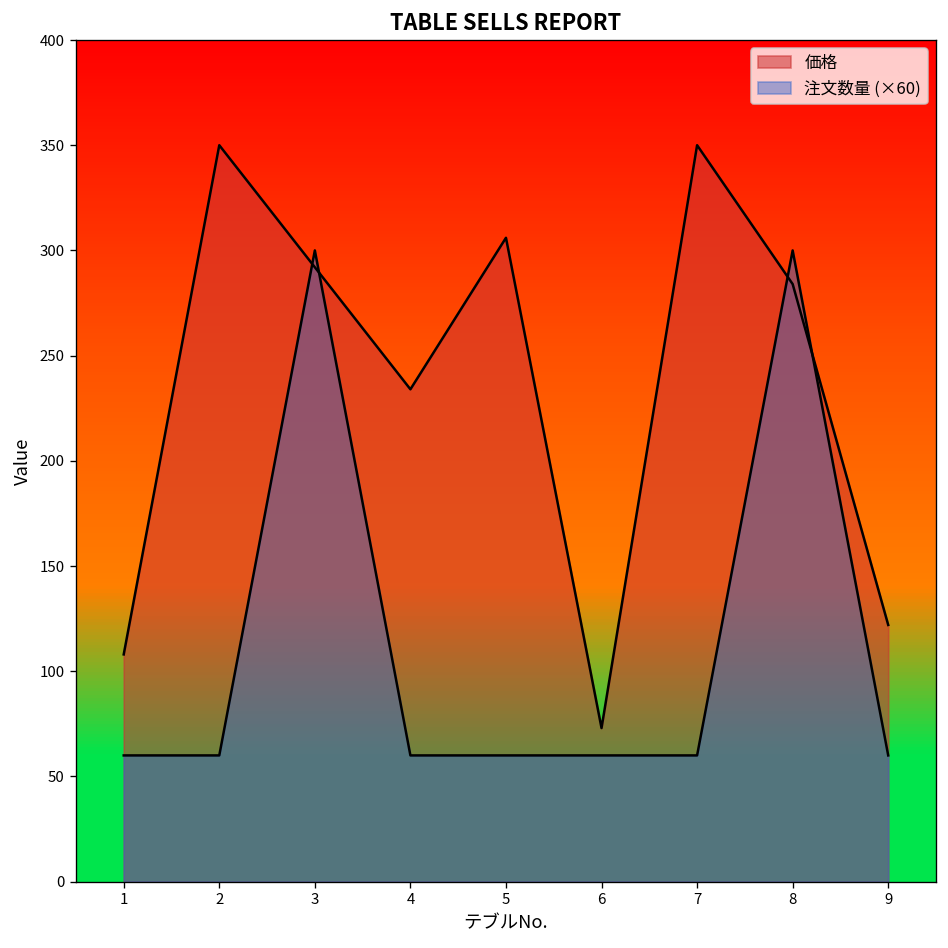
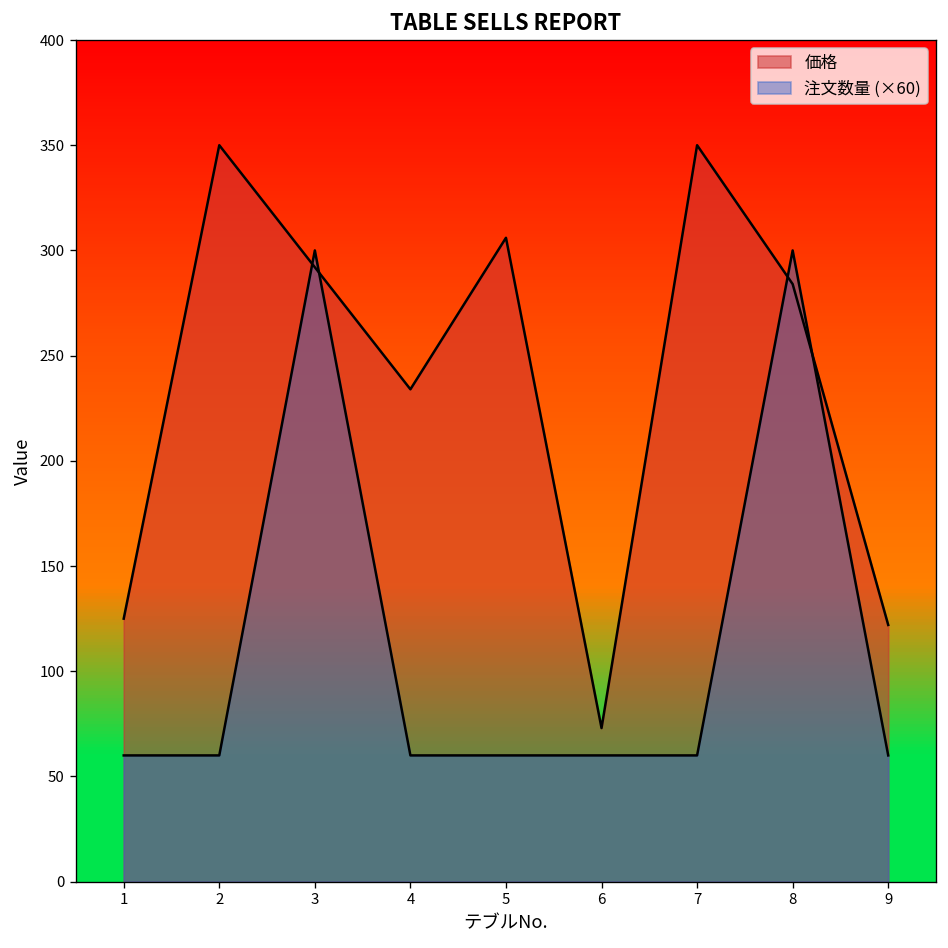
  {
    "価格": {
-     "1": 108,
+     "1": 125,
      "2": 350,
      "3": 292,
      "4": 234,
      "5": 306,
      "6": 73,
      "7": 350,
      "8": 284,
      "9": 122
    },
    "注文数量 (×60)": {
      "1": 60,
      "2": 60,
      "3": 300,
      "4": 60,
      "5": 60,
      "6": 60,
      "7": 60,
      "8": 300,
      "9": 60
    }
  }
